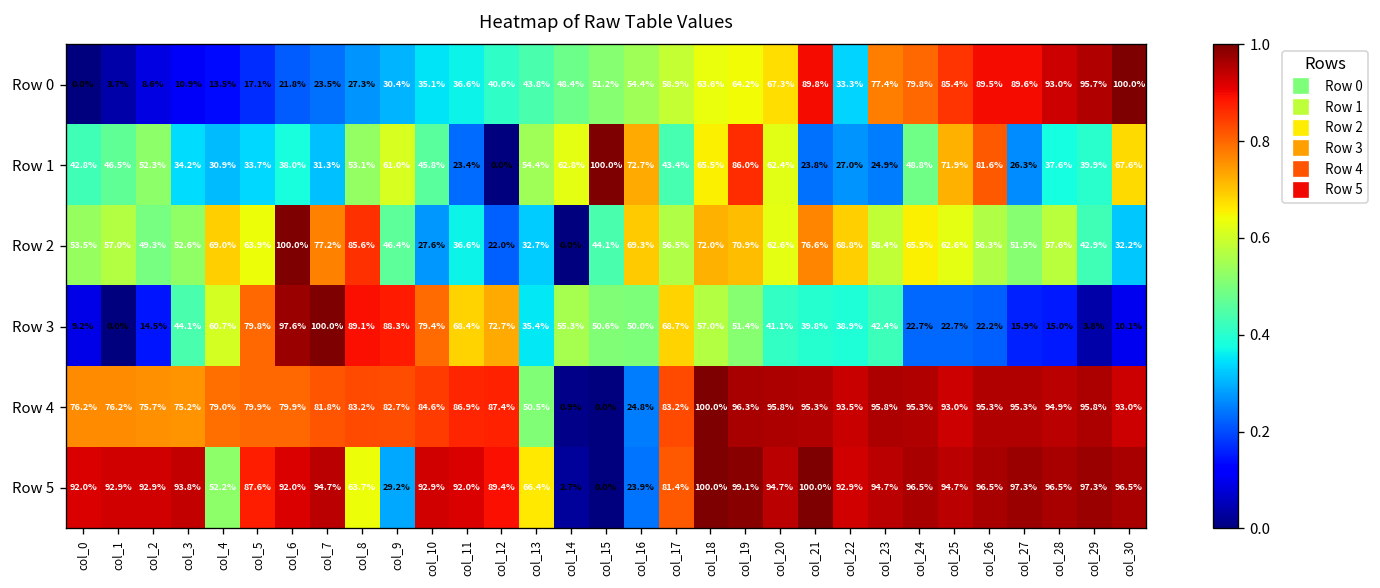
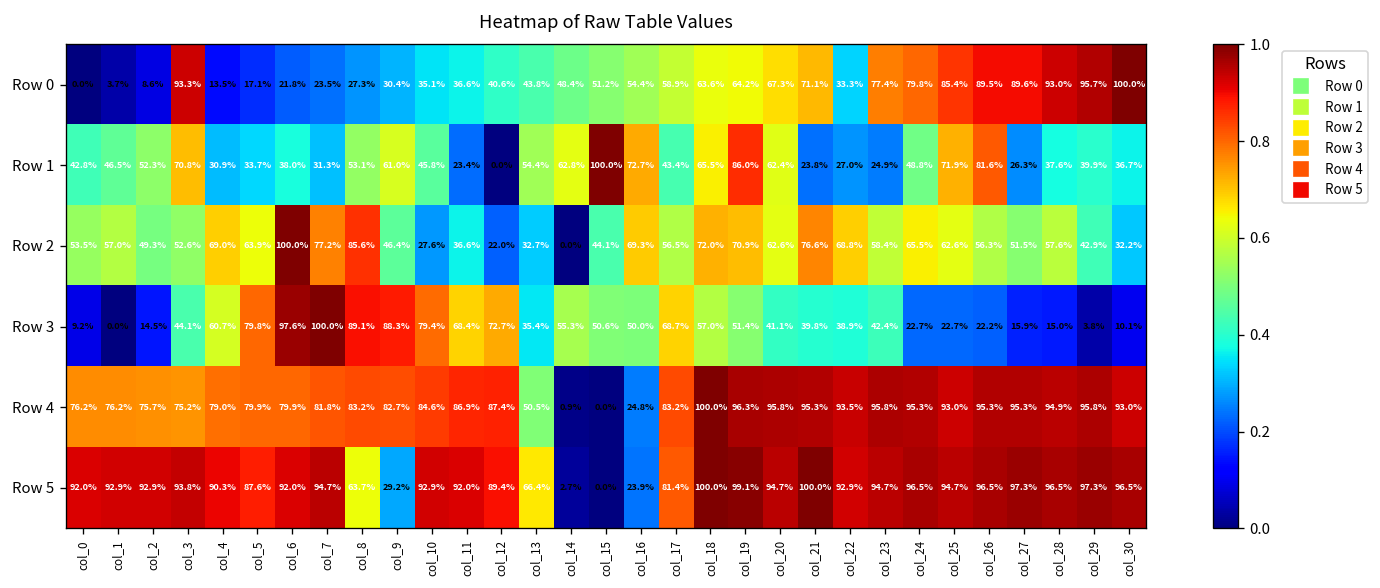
  {
    "Row 0": {
      "col_0": "0.0%",
      "col_1": "3.7%",
      "col_2": "8.6%",
-     "col_3": "10.9%",
+     "col_3": "93.3%",
      "col_4": "13.5%",
      "col_5": "17.1%",
      "col_6": "21.8%",
      "col_7": "23.5%",
      "col_8": "27.3%",
      "col_9": "30.4%",
      "col_10": "35.1%",
      "col_11": "36.6%",
      "col_12": "40.6%",
      "col_13": "43.8%",
      "col_14": "48.4%",
      "col_15": "51.2%",
      "col_16": "54.4%",
      "col_17": "58.9%",
      "col_18": "63.6%",
      "col_19": "64.2%",
      "col_20": "67.3%",
-     "col_21": "89.8%",
+     "col_21": "71.1%",
      "col_22": "33.3%",
      "col_23": "77.4%",
      "col_24": "79.8%",
      "col_25": "85.4%",
      "col_26": "89.5%",
      "col_27": "89.6%",
      "col_28": "93.0%",
      "col_29": "95.7%",
      "col_30": "100.0%"
    },
    "Row 1": {
      "col_0": "42.8%",
      "col_1": "46.5%",
      "col_2": "52.3%",
-     "col_3": "34.2%",
+     "col_3": "70.8%",
      "col_4": "30.9%",
      "col_5": "33.7%",
      "col_6": "38.0%",
      "col_7": "31.3%",
      "col_8": "53.1%",
      "col_9": "61.0%",
      "col_10": "45.8%",
      "col_11": "23.4%",
      "col_12": "0.0%",
      "col_13": "54.4%",
      "col_14": "62.8%",
      "col_15": "100.0%",
      "col_16": "72.7%",
      "col_17": "43.4%",
      "col_18": "65.5%",
      "col_19": "86.0%",
      "col_20": "62.4%",
      "col_21": "23.8%",
      "col_22": "27.0%",
      "col_23": "24.9%",
      "col_24": "48.8%",
      "col_25": "71.9%",
      "col_26": "81.6%",
      "col_27": "26.3%",
      "col_28": "37.6%",
      "col_29": "39.9%",
-     "col_30": "67.6%"
+     "col_30": "36.7%"
    },
    "Row 2": {
      "col_0": "53.5%",
      "col_1": "57.0%",
      "col_2": "49.3%",
      "col_3": "52.6%",
      "col_4": "69.0%",
      "col_5": "63.9%",
      "col_6": "100.0%",
      "col_7": "77.2%",
      "col_8": "85.6%",
      "col_9": "46.4%",
      "col_10": "27.6%",
      "col_11": "36.6%",
      "col_12": "22.0%",
      "col_13": "32.7%",
      "col_14": "0.0%",
      "col_15": "44.1%",
      "col_16": "69.3%",
      "col_17": "56.5%",
      "col_18": "72.0%",
      "col_19": "70.9%",
      "col_20": "62.6%",
      "col_21": "76.6%",
      "col_22": "68.8%",
      "col_23": "58.4%",
      "col_24": "65.5%",
      "col_25": "62.6%",
      "col_26": "56.3%",
      "col_27": "51.5%",
      "col_28": "57.6%",
      "col_29": "42.9%",
      "col_30": "32.2%"
    },
    "Row 3": {
      "col_0": "9.2%",
      "col_1": "0.0%",
      "col_2": "14.5%",
      "col_3": "44.1%",
      "col_4": "60.7%",
      "col_5": "79.8%",
      "col_6": "97.6%",
      "col_7": "100.0%",
      "col_8": "89.1%",
      "col_9": "88.3%",
      "col_10": "79.4%",
      "col_11": "68.4%",
      "col_12": "72.7%",
      "col_13": "35.4%",
      "col_14": "55.3%",
      "col_15": "50.6%",
      "col_16": "50.0%",
      "col_17": "68.7%",
      "col_18": "57.0%",
      "col_19": "51.4%",
      "col_20": "41.1%",
      "col_21": "39.8%",
      "col_22": "38.9%",
      "col_23": "42.4%",
      "col_24": "22.7%",
      "col_25": "22.7%",
      "col_26": "22.2%",
      "col_27": "15.9%",
      "col_28": "15.0%",
      "col_29": "3.8%",
      "col_30": "10.1%"
    },
    "Row 4": {
      "col_0": "76.2%",
      "col_1": "76.2%",
      "col_2": "75.7%",
      "col_3": "75.2%",
      "col_4": "79.0%",
      "col_5": "79.9%",
      "col_6": "79.9%",
      "col_7": "81.8%",
      "col_8": "83.2%",
      "col_9": "82.7%",
      "col_10": "84.6%",
      "col_11": "86.9%",
      "col_12": "87.4%",
      "col_13": "50.5%",
      "col_14": "0.9%",
      "col_15": "0.0%",
      "col_16": "24.8%",
      "col_17": "83.2%",
      "col_18": "100.0%",
      "col_19": "96.3%",
      "col_20": "95.8%",
      "col_21": "95.3%",
      "col_22": "93.5%",
      "col_23": "95.8%",
      "col_24": "95.3%",
      "col_25": "93.0%",
      "col_26": "95.3%",
      "col_27": "95.3%",
      "col_28": "94.9%",
      "col_29": "95.8%",
      "col_30": "93.0%"
    },
    "Row 5": {
      "col_0": "92.0%",
      "col_1": "92.9%",
      "col_2": "92.9%",
      "col_3": "93.8%",
-     "col_4": "52.2%",
+     "col_4": "90.3%",
      "col_5": "87.6%",
      "col_6": "92.0%",
      "col_7": "94.7%",
      "col_8": "63.7%",
      "col_9": "29.2%",
      "col_10": "92.9%",
      "col_11": "92.0%",
      "col_12": "89.4%",
      "col_13": "66.4%",
      "col_14": "2.7%",
      "col_15": "0.0%",
      "col_16": "23.9%",
      "col_17": "81.4%",
      "col_18": "100.0%",
      "col_19": "99.1%",
      "col_20": "94.7%",
      "col_21": "100.0%",
      "col_22": "92.9%",
      "col_23": "94.7%",
      "col_24": "96.5%",
      "col_25": "94.7%",
      "col_26": "96.5%",
      "col_27": "97.3%",
      "col_28": "96.5%",
      "col_29": "97.3%",
      "col_30": "96.5%"
    }
  }
